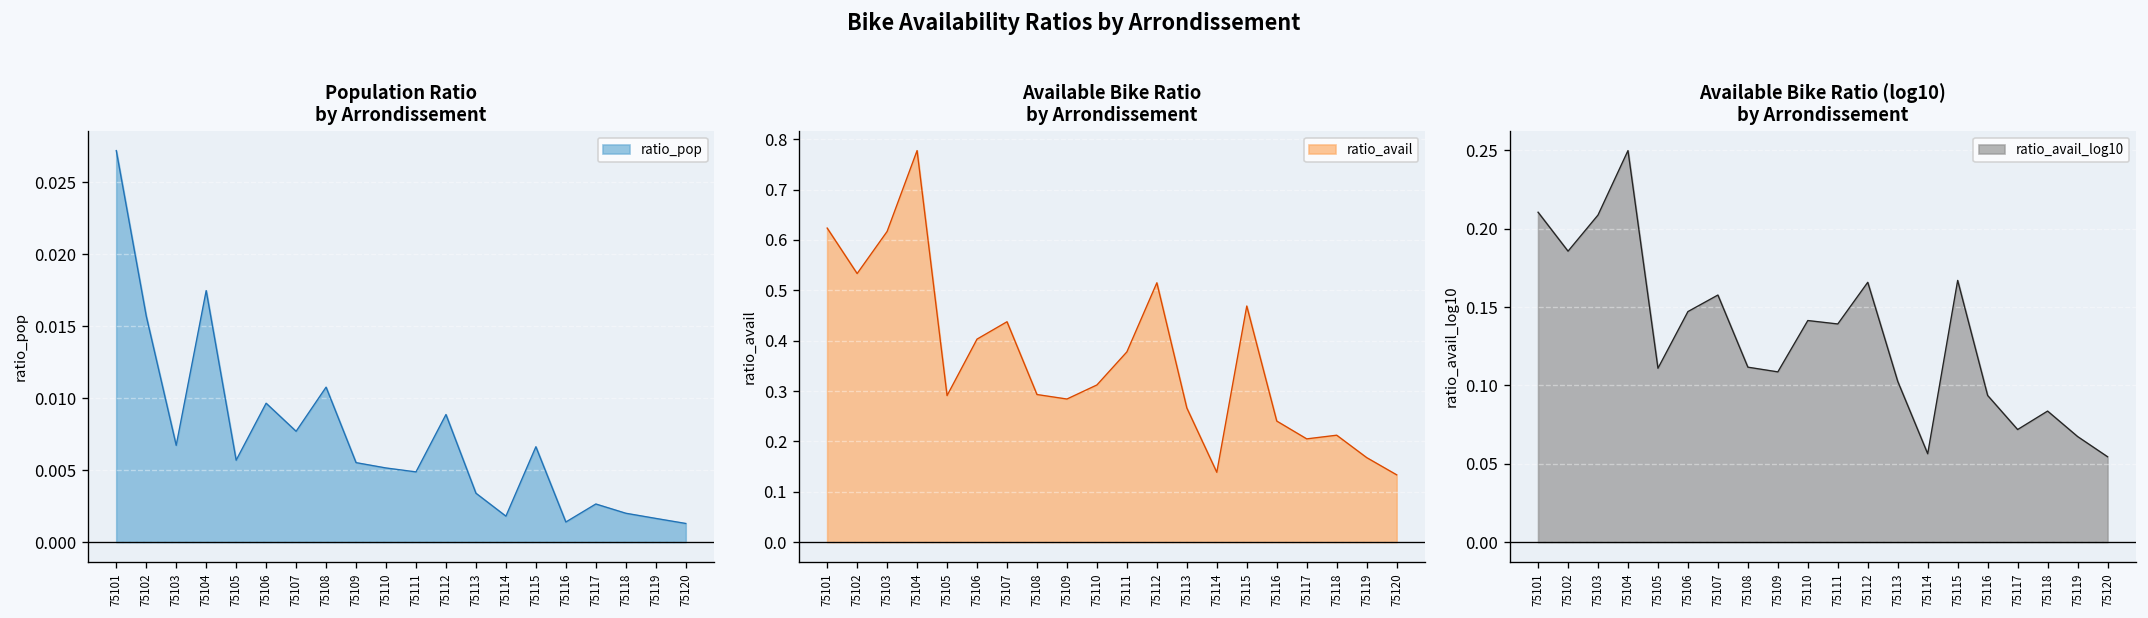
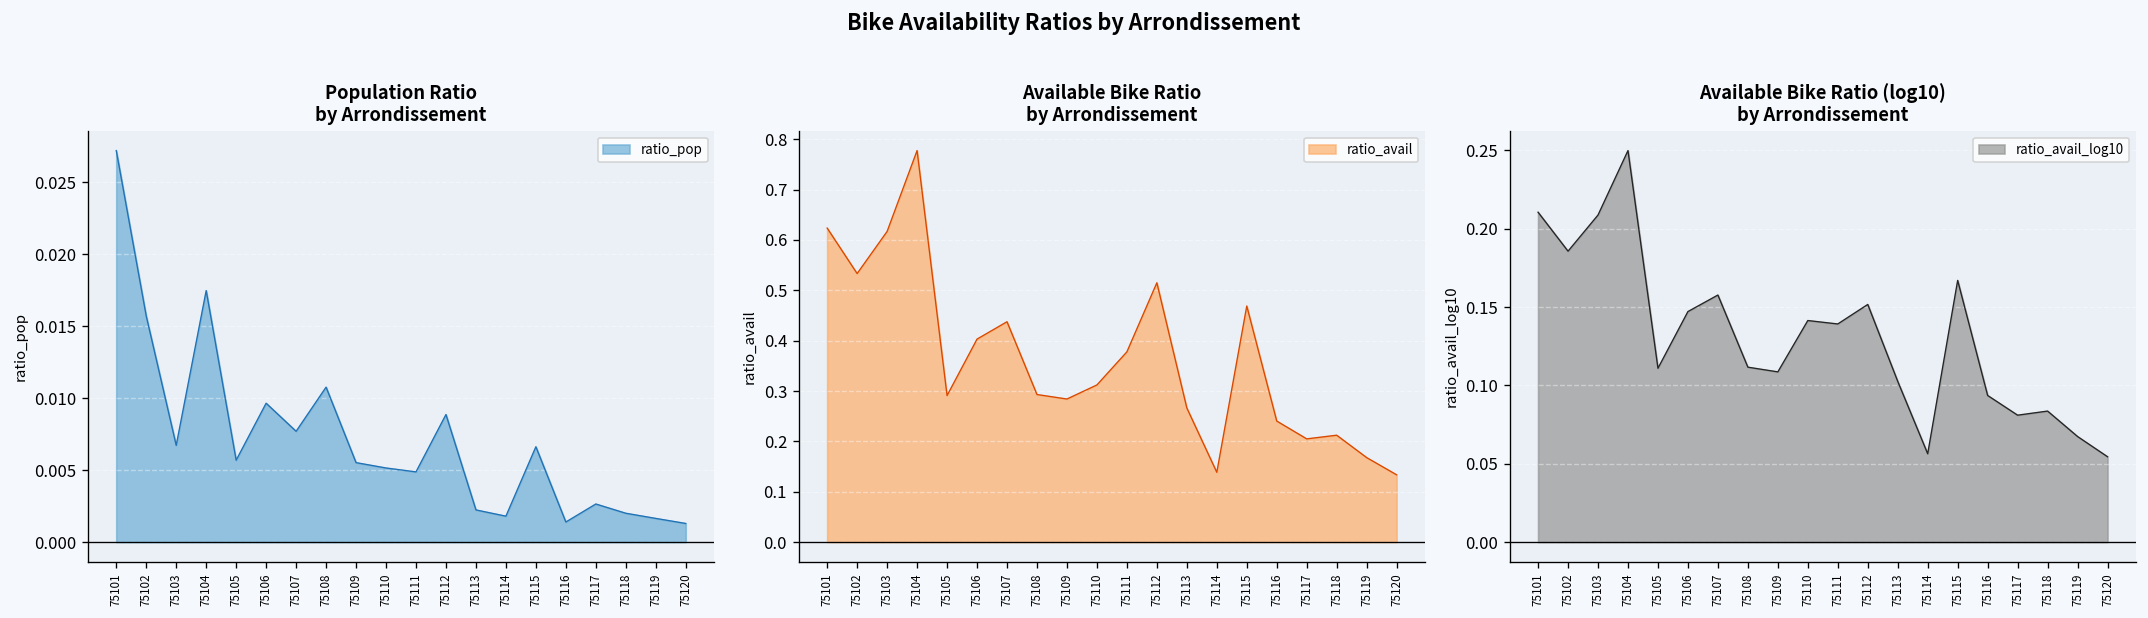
  {
    "Population Ratio by Arrondissement": {
      "75101": 0.0272,
      "75102": 0.0157,
      "75103": 0.0067,
      "75104": 0.0175,
      "75105": 0.0057,
      "75106": 0.0097,
      "75107": 0.0077,
      "75108": 0.0108,
      "75109": 0.0055,
      "75110": 0.0052,
      "75111": 0.0049,
      "75112": 0.0089,
-     "75113": 0.0034,
+     "75113": 0.0022,
      "75114": 0.0018,
      "75115": 0.0066,
      "75116": 0.0014,
      "75117": 0.0026,
      "75118": 0.0020,
      "75119": 0.0016,
      "75120": 0.0013
    },
    "Available Bike Ratio by Arrondissement": {
      "75101": 0.62,
      "75102": 0.53,
      "75103": 0.62,
      "75104": 0.78,
      "75105": 0.29,
      "75106": 0.40,
      "75107": 0.44,
      "75108": 0.29,
      "75109": 0.28,
      "75110": 0.31,
      "75111": 0.38,
      "75112": 0.52,
      "75113": 0.27,
      "75114": 0.14,
      "75115": 0.47,
      "75116": 0.24,
      "75117": 0.20,
      "75118": 0.21,
      "75119": 0.17,
      "75120": 0.13
    },
    "Available Bike Ratio (log10) by Arrondissement": {
      "75101": 0.211,
      "75102": 0.186,
      "75103": 0.209,
      "75104": 0.250,
      "75105": 0.111,
      "75106": 0.147,
      "75107": 0.158,
      "75108": 0.112,
      "75109": 0.109,
      "75110": 0.141,
      "75111": 0.139,
-     "75112": 0.166,
+     "75112": 0.152,
      "75113": 0.103,
      "75114": 0.056,
      "75115": 0.167,
      "75116": 0.094,
-     "75117": 0.072,
+     "75117": 0.081,
      "75118": 0.084,
      "75119": 0.067,
      "75120": 0.054
    }
  }
